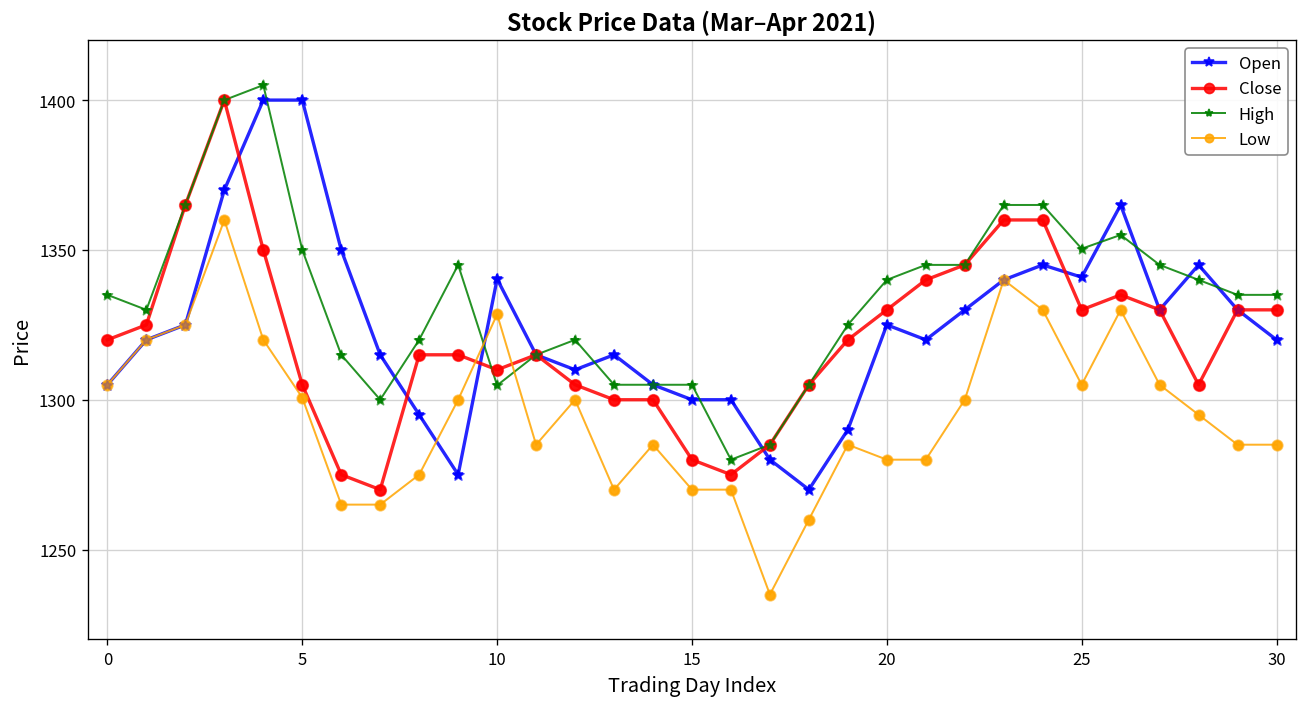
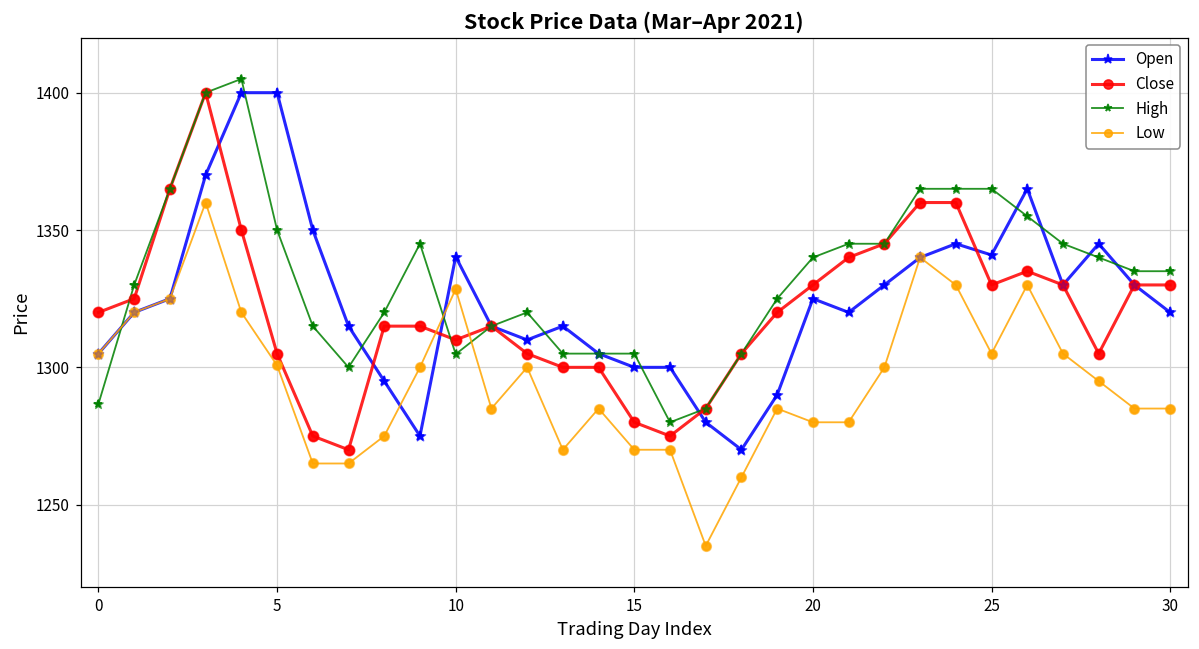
  {
    "Open": {
      "5": 1400,
      "10": 1340,
      "15": 1300,
      "20": 1325,
      "25": 1341,
      "30": 1320
    },
    "Close": {
      "0": 1320,
      "5": 1305,
      "10": 1310,
      "15": 1280,
      "20": 1330,
      "25": 1330,
      "30": 1330
    },
    "High": {
-     "0": 1335,
+     "0": 1287,
      "5": 1350,
      "10": 1305,
      "15": 1305,
      "20": 1340,
-     "25": 1350,
+     "25": 1365,
      "30": 1335
    },
    "Low": {
      "5": 1301,
      "10": 1329,
      "15": 1270,
      "20": 1280,
      "25": 1305,
      "30": 1285
    }
  }
